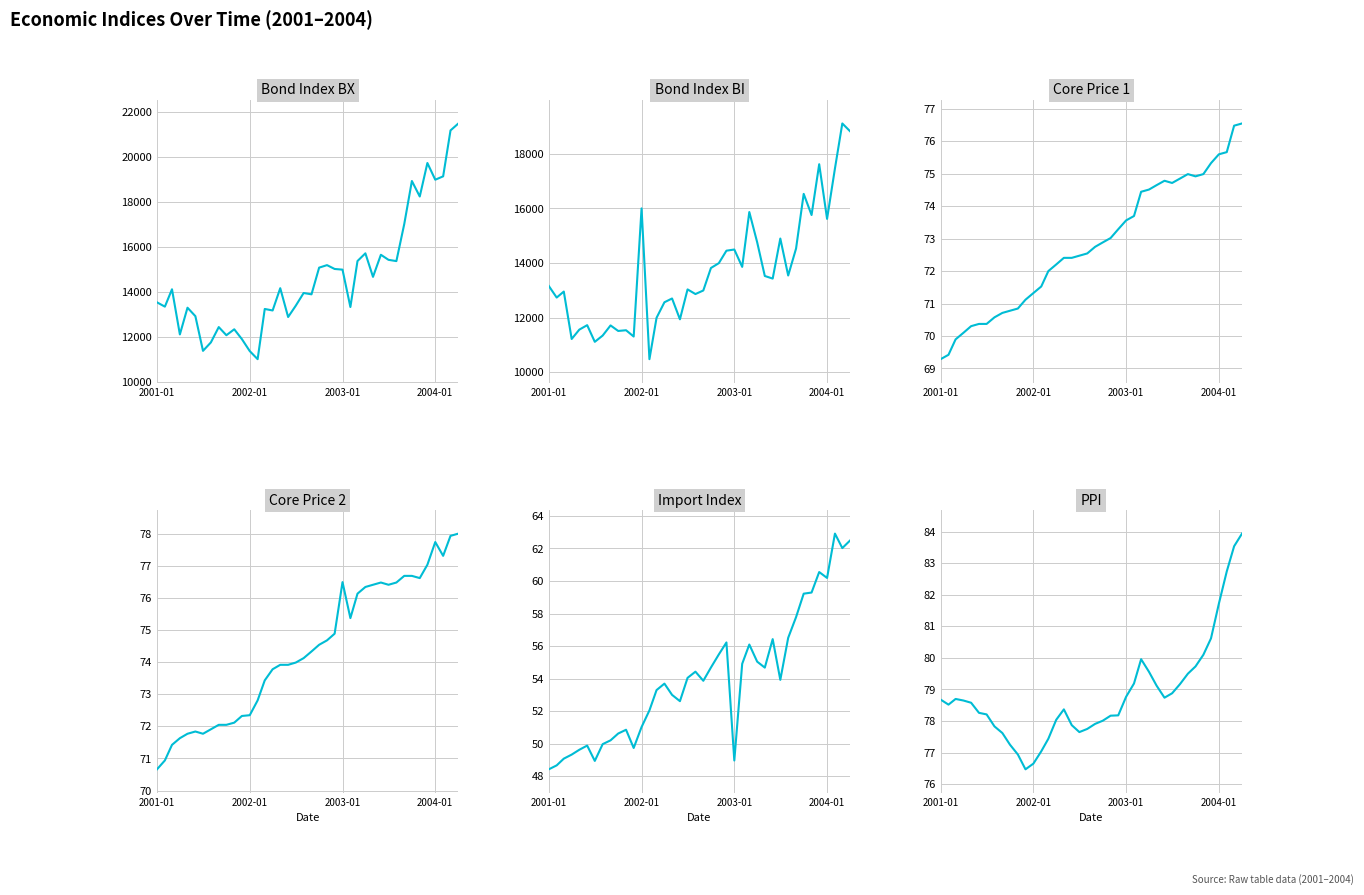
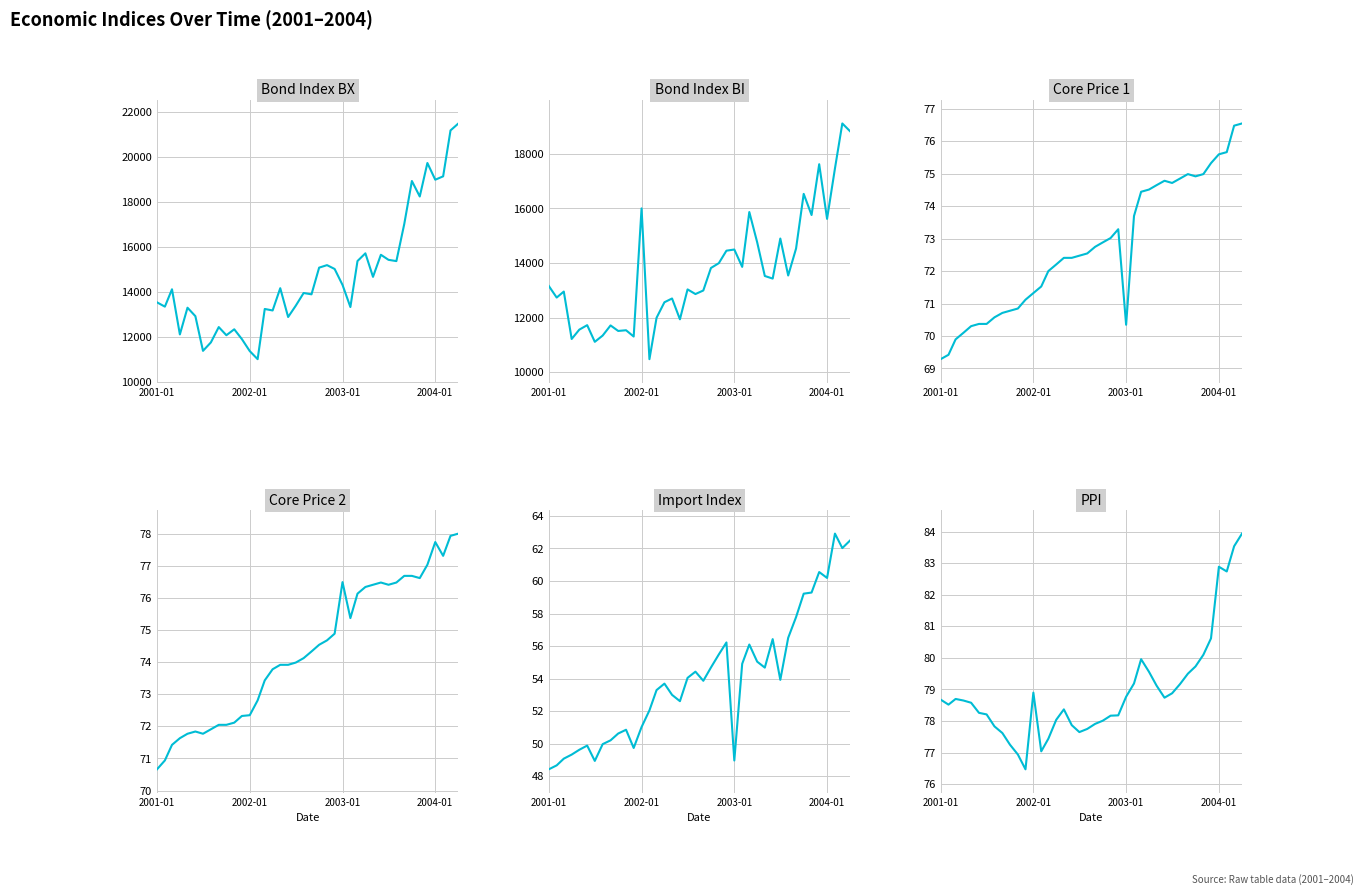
  {
    "Bond Index BX": {
      "2001-01": 13500,
      "2002-01": 11400,
-     "2003-01": 15000,
+     "2003-01": 14300,
      "2004-01": 19000
    },
    "Bond Index BI": {
      "2001-01": 13200,
      "2002-01": 16000,
      "2003-01": 14500,
      "2004-01": 15600
    },
    "Core Price 1": {
      "2001-01": 69.3,
      "2002-01": 71.3,
-     "2003-01": 73.6,
+     "2003-01": 70.3,
      "2004-01": 75.6
    },
    "Core Price 2": {
      "2001-01": 70.7,
      "2002-01": 72.3,
      "2003-01": 76.5,
      "2004-01": 77.7
    },
    "Import Index": {
      "2001-01": 48.4,
      "2002-01": 51.0,
      "2003-01": 49.0,
      "2004-01": 60.2
    },
    "PPI": {
      "2001-01": 78.7,
-     "2002-01": 76.7,
+     "2002-01": 78.9,
      "2003-01": 78.8,
-     "2004-01": 81.7
+     "2004-01": 82.9
    }
  }
